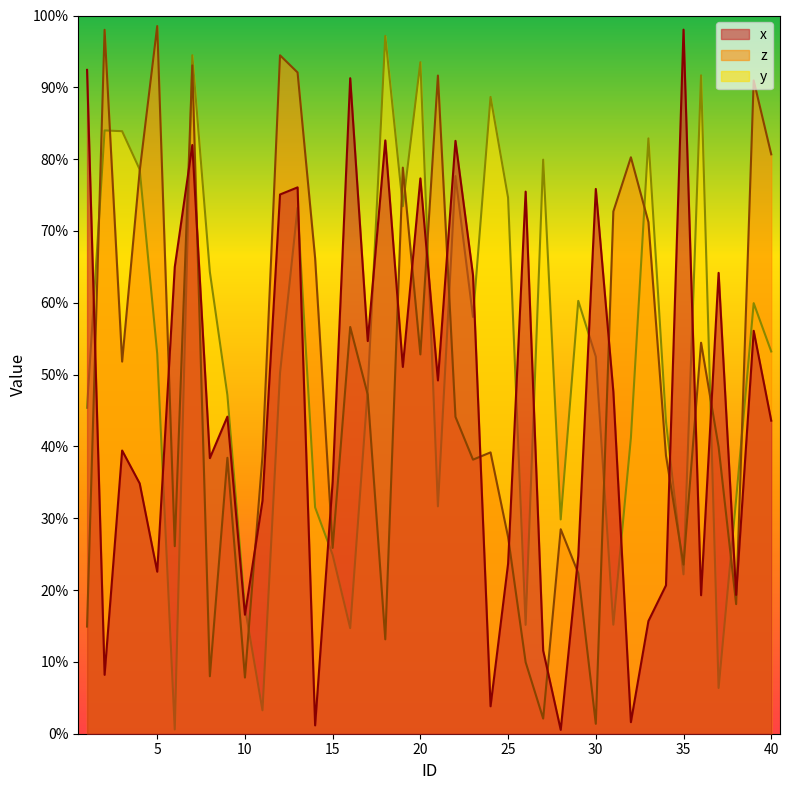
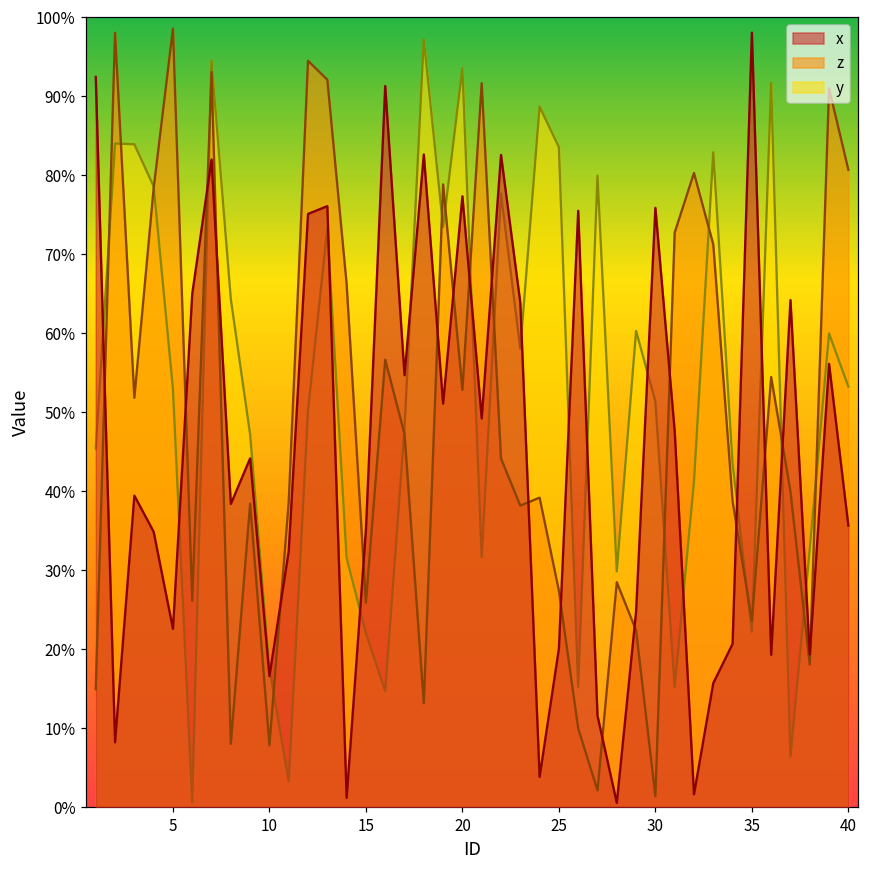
  {
    "x": {
      "5": "23%",
      "10": "17%",
      "15": "35%",
      "20": "77%",
-     "25": "24%",
+     "25": "20%",
      "30": "76%",
      "35": "98%",
-     "40": "44%"
+     "40": "36%"
    },
    "z": {
      "5": "99%",
      "10": "8%",
      "15": "26%",
      "20": "53%",
      "25": "27%",
      "30": "1%",
      "35": "24%",
      "40": "81%"
    },
    "y": {
      "5": "53%",
      "10": "18%",
-     "15": "25%",
+     "15": "22%",
      "20": "94%",
-     "25": "75%",
-     "30": "53%",
+     "25": "84%",
+     "30": "51%",
      "35": "22%",
      "40": "53%"
    }
  }
